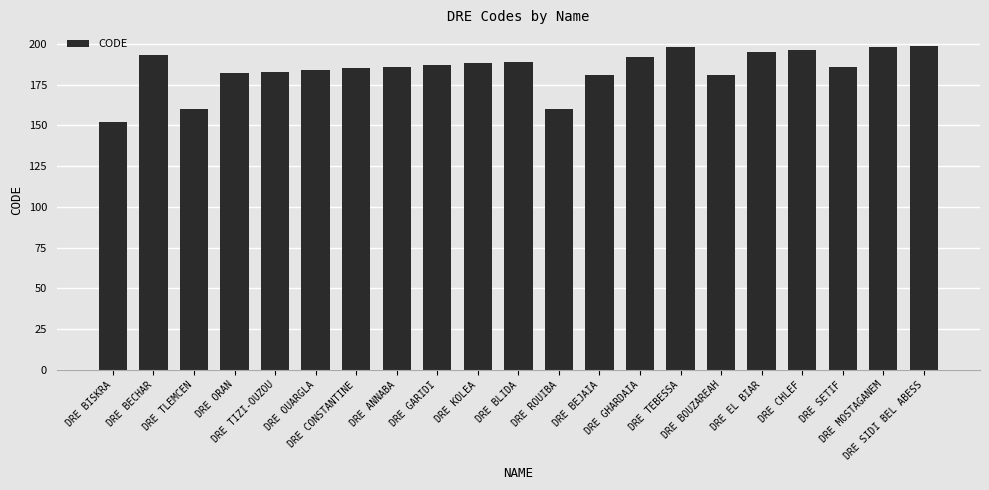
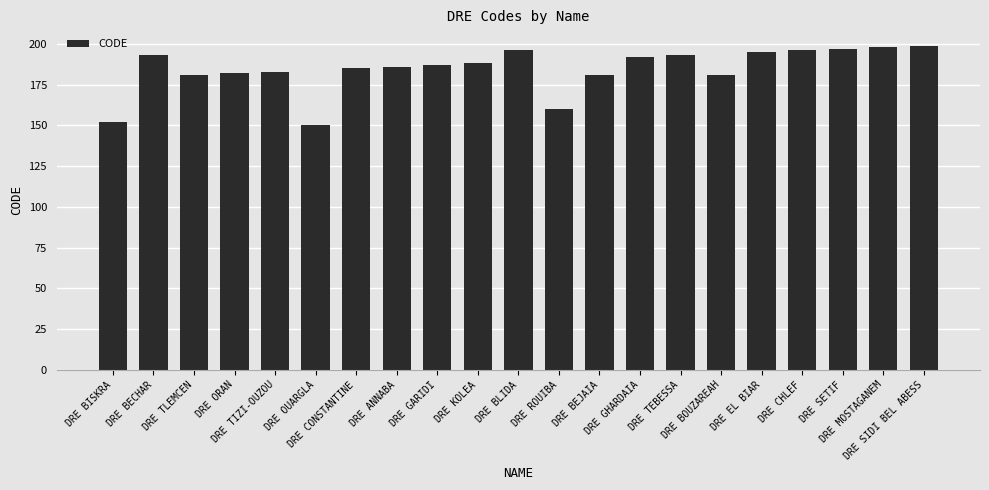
  {
    "DRE BISKRA": 152,
    "DRE BECHAR": 193,
-   "DRE TLEMCEN": 160,
+   "DRE TLEMCEN": 181,
    "DRE ORAN": 182,
    "DRE TIZI-OUZOU": 183,
-   "DRE OUARGLA": 184,
+   "DRE OUARGLA": 150,
    "DRE CONSTANTINE": 185,
    "DRE ANNABA": 186,
    "DRE GARIDI": 187,
    "DRE KOLEA": 188,
-   "DRE BLIDA": 189,
+   "DRE BLIDA": 196,
    "DRE ROUIBA": 160,
    "DRE BEJAIA": 181,
    "DRE GHARDAIA": 192,
-   "DRE TEBESSA": 198,
+   "DRE TEBESSA": 193,
    "DRE BOUZAREAH": 181,
    "DRE EL BIAR": 195,
    "DRE CHLEF": 196,
-   "DRE SETIF": 186,
+   "DRE SETIF": 197,
    "DRE MOSTAGANEM": 198,
    "DRE SIDI BEL ABESS": 199
  }
